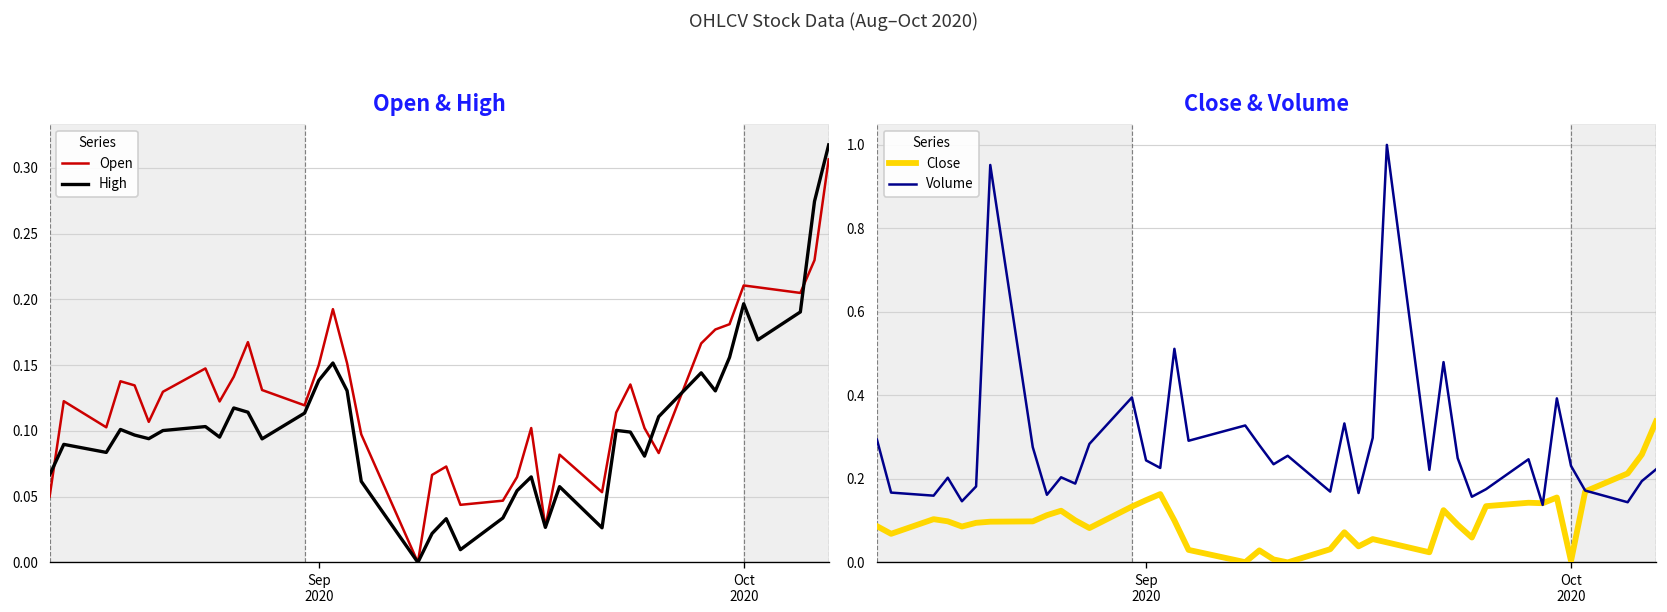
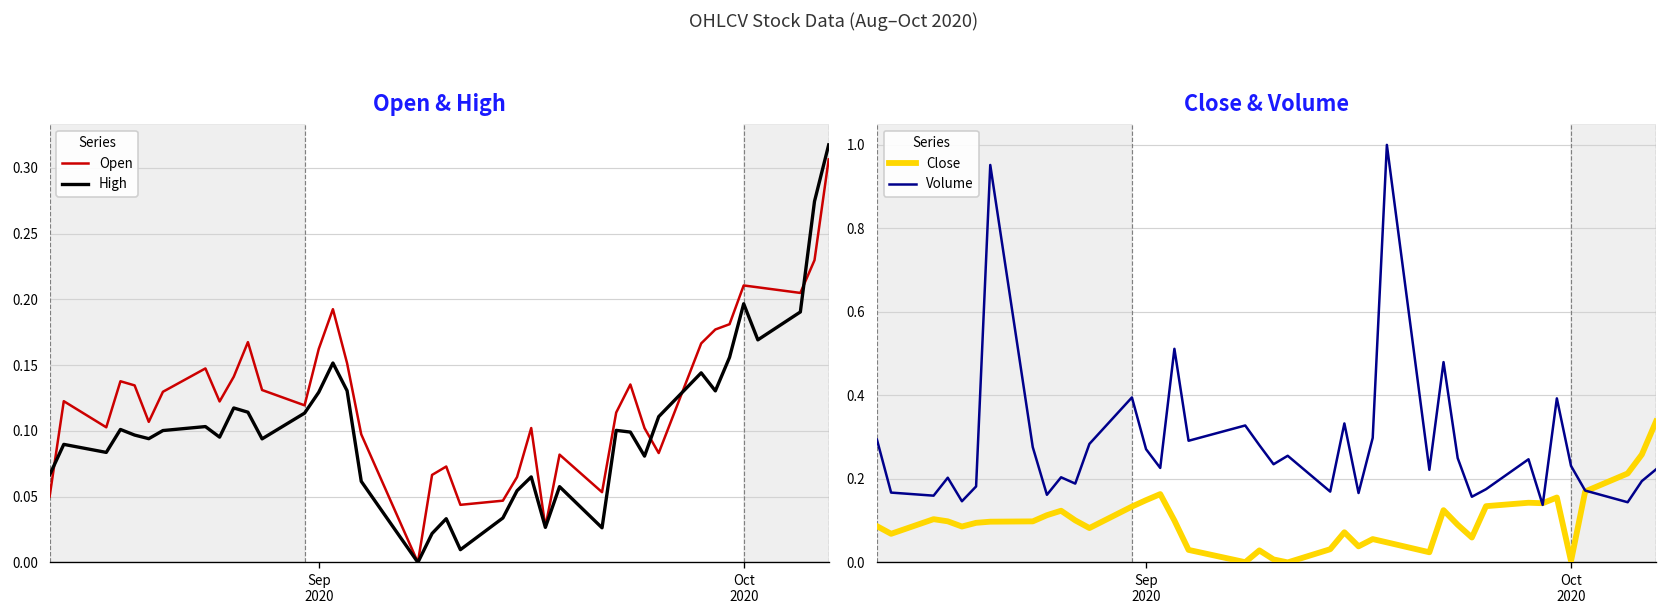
  {
    "Open & High": {
      "Open": {
-       "Sep 2020": 0.150,
+       "Sep 2020": 0.162,
        "Oct 2020": 0.211
      },
      "High": {
-       "Sep 2020": 0.138,
+       "Sep 2020": 0.129,
        "Oct 2020": 0.197
      }
    },
    "Close & Volume": {
      "Close": {
        "Sep 2020": 0.15,
        "Oct 2020": 0.00
      },
      "Volume": {
-       "Sep 2020": 0.24,
+       "Sep 2020": 0.27,
        "Oct 2020": 0.23
      }
    }
  }
